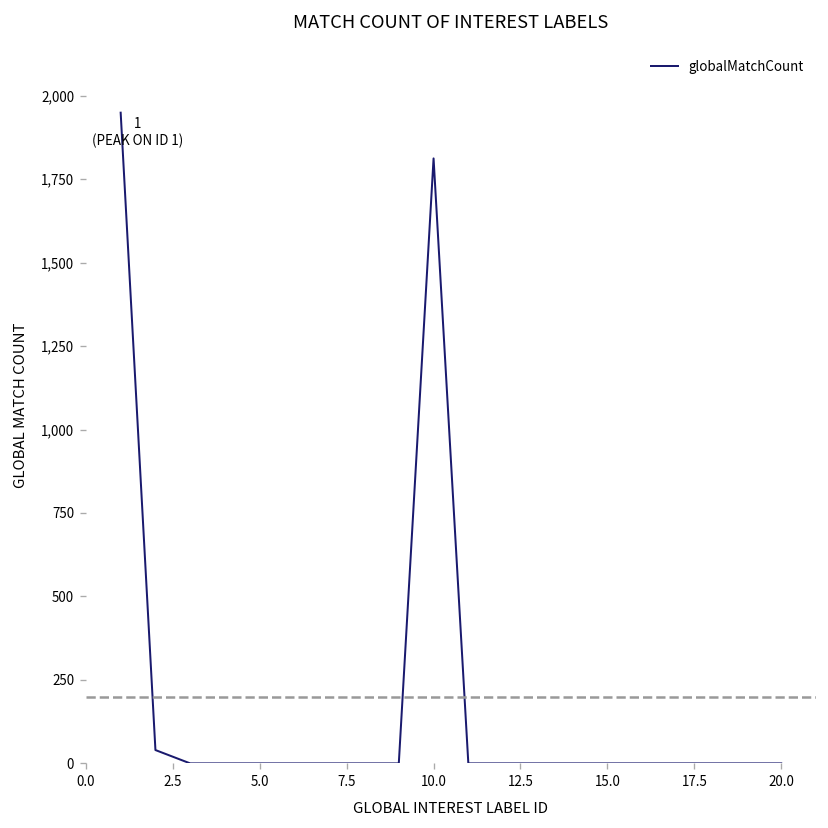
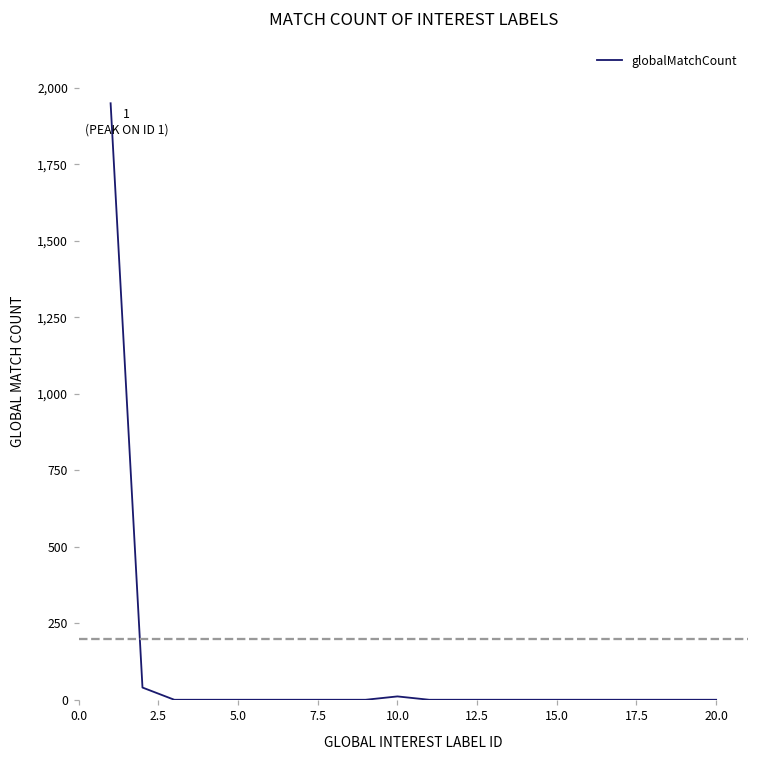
  {
    "5.0": "0",
-   "10.0": "1,810",
+   "10.0": "10",
    "15.0": "0",
    "20.0": "0"
  }
